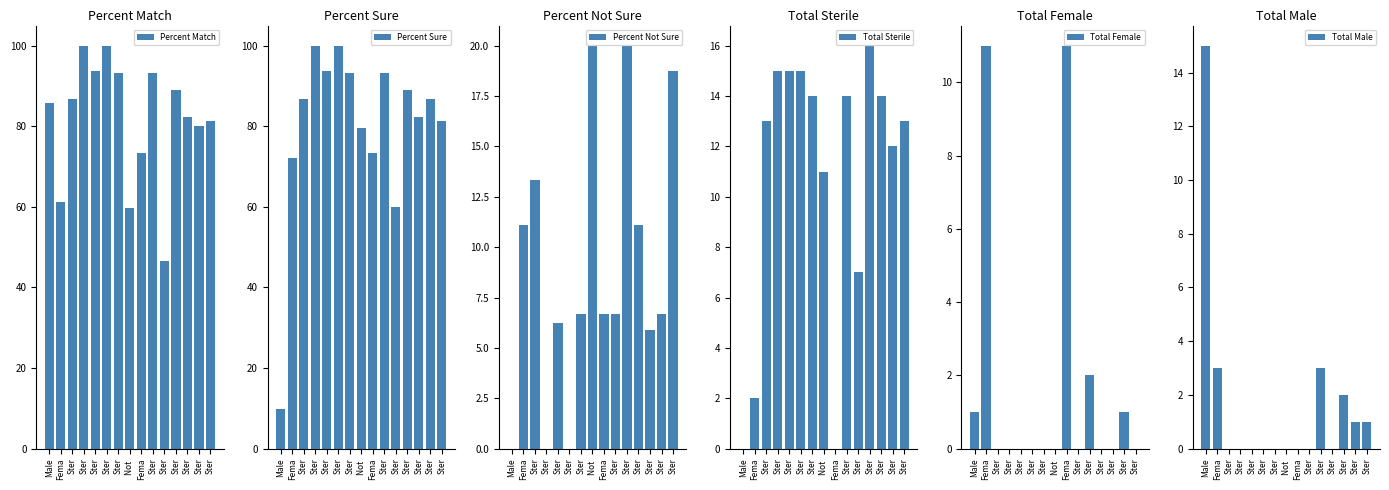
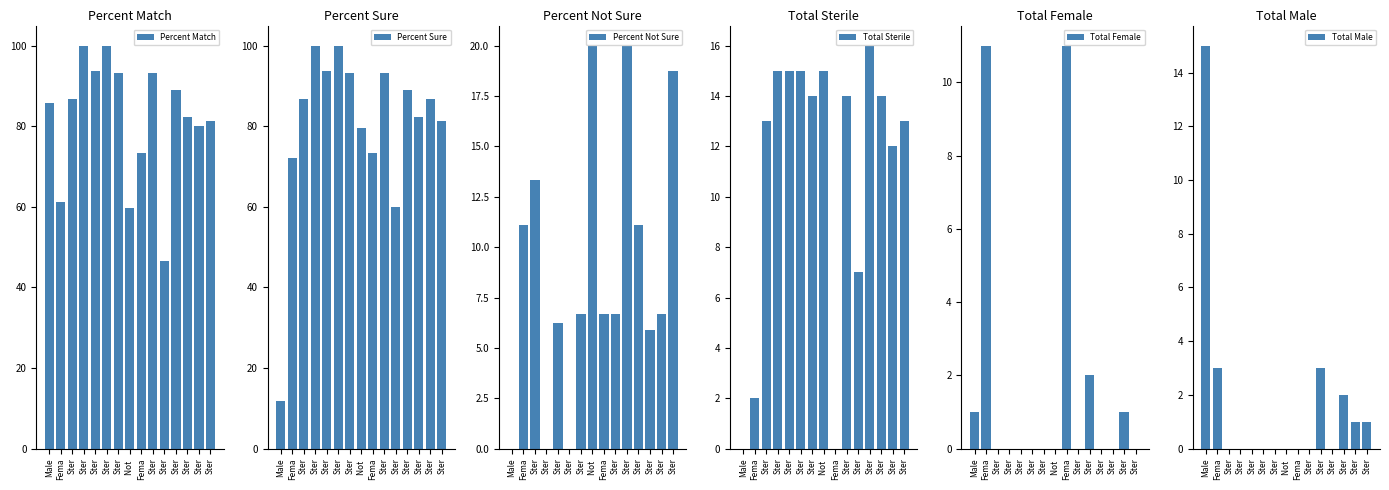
  {
    "Percent Match": {
      "Male": 86,
      "Not": 60
    },
    "Percent Sure": {
-     "Male": 10,
+     "Male": 12,
      "Not": 79
    },
    "Percent Not Sure": {
      "Male": 0.0,
      "Not": 20.0
    },
    "Total Sterile": {
      "Male": 0,
-     "Not": 11
+     "Not": 15
    },
    "Total Female": {
      "Male": 1.0,
      "Not": 0.0
    },
    "Total Male": {
      "Male": 15.0,
      "Not": 0.0
    }
  }
